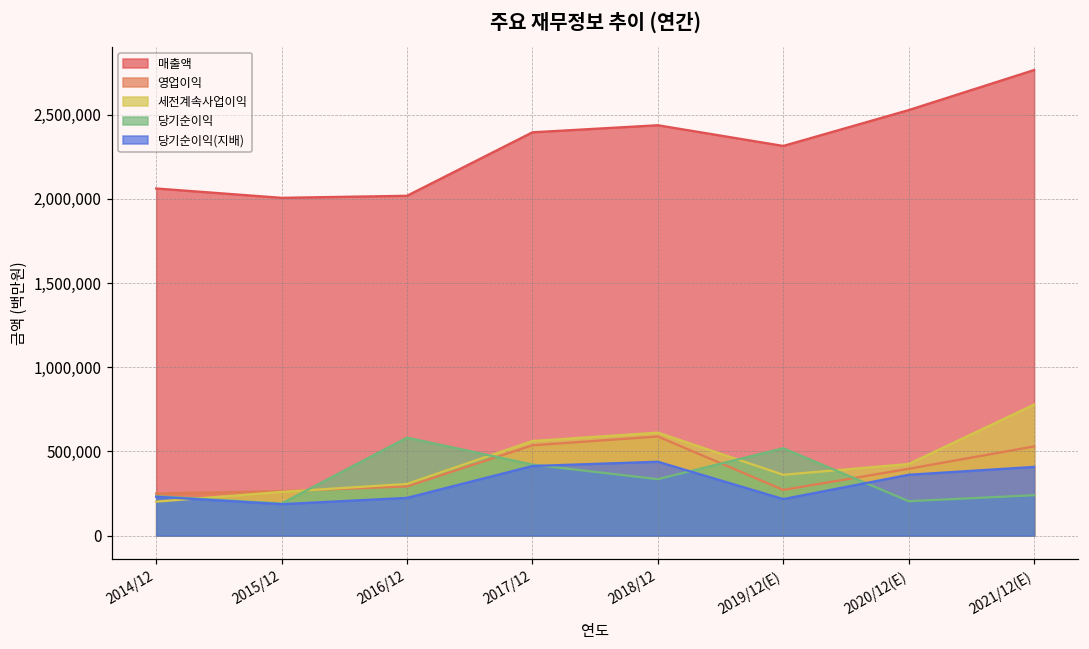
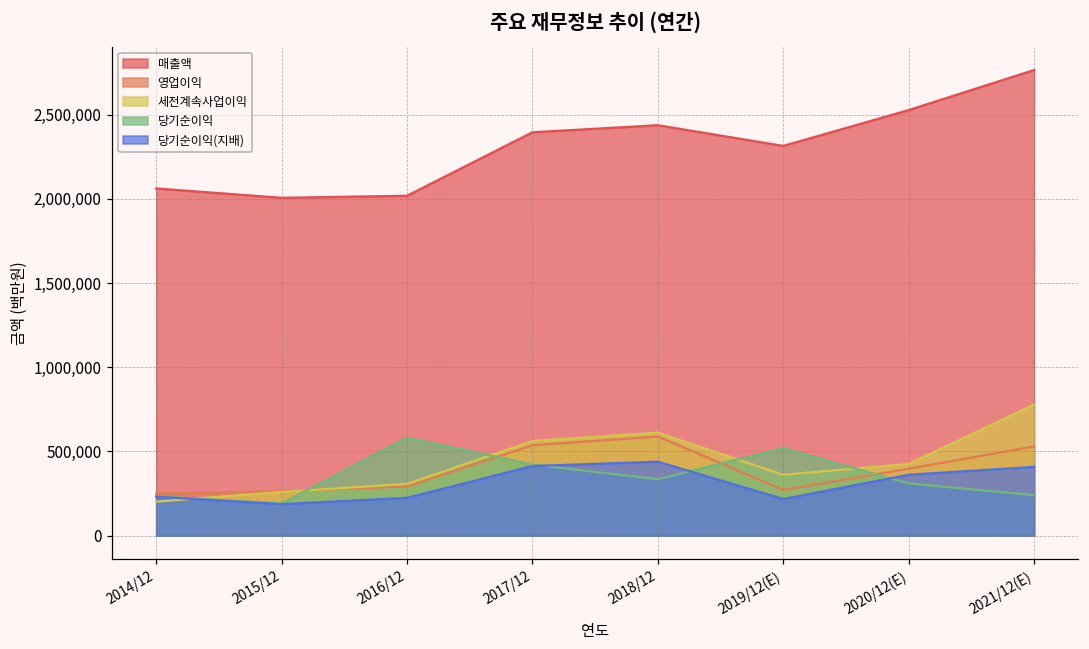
  {
    "세전계속사업이익": {
      "2014/12": "200,000",
      "2017/12": "560,000",
      "2018/12": "610,000",
      "2019/12(E)": "360,000",
      "2020/12(E)": "430,000",
      "2021/12(E)": "780,000"
    },
    "당기순이익": {
      "2016/12": "580,000",
      "2018/12": "340,000",
      "2019/12(E)": "520,000",
-     "2020/12(E)": "200,000",
+     "2020/12(E)": "310,000",
      "2021/12(E)": "240,000"
    },
    "당기순이익(지배)": {
      "2016/12": "220,000",
      "2018/12": "440,000",
      "2019/12(E)": "220,000",
      "2020/12(E)": "360,000",
      "2021/12(E)": "410,000"
    }
  }
